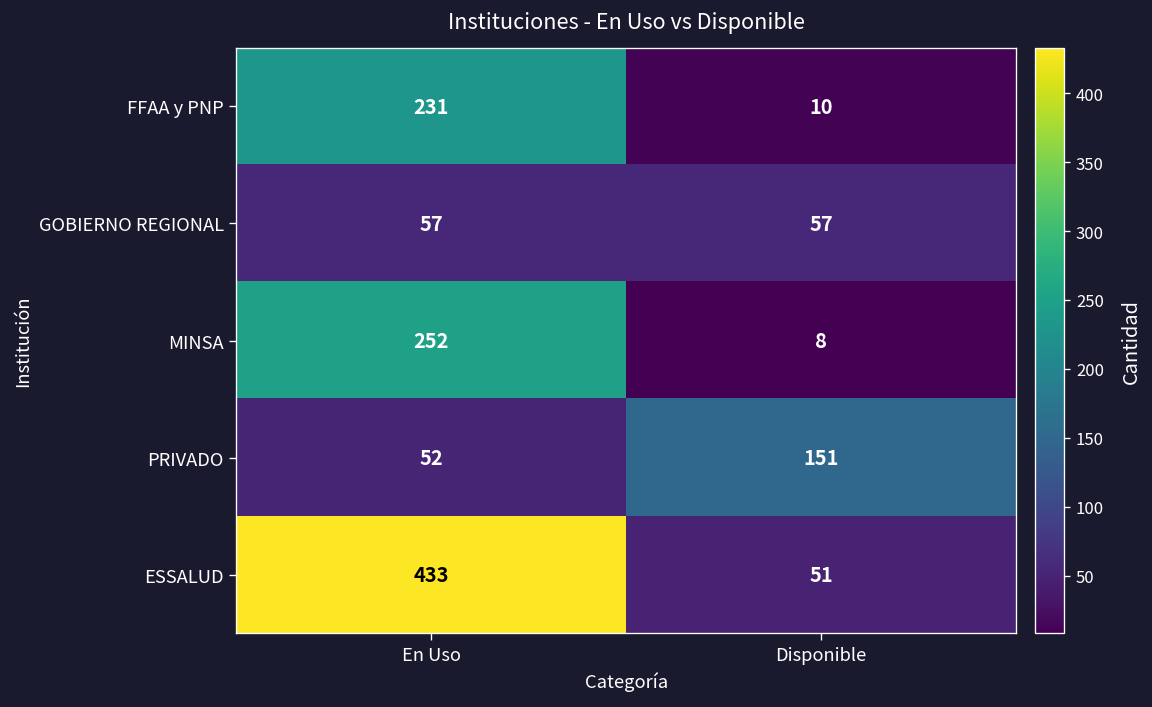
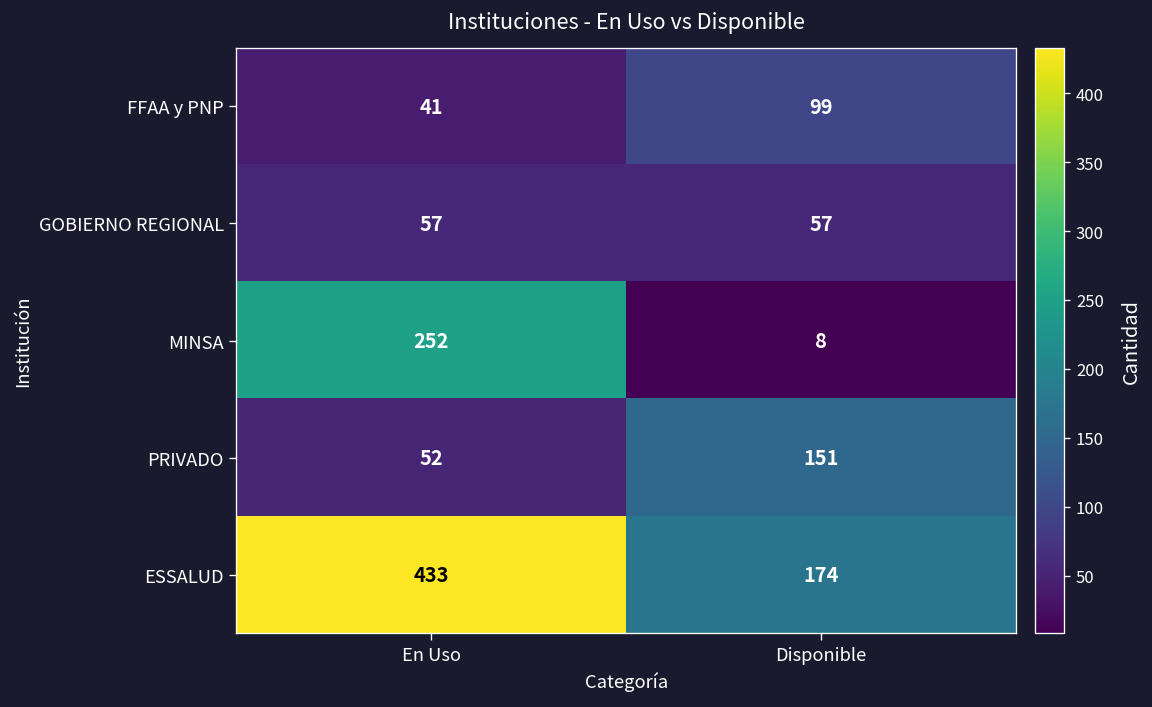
  {
    "FFAA y PNP": {
-     "En Uso": 231,
-     "Disponible": 10
+     "En Uso": 41,
+     "Disponible": 99
    },
    "GOBIERNO REGIONAL": {
      "En Uso": 57,
      "Disponible": 57
    },
    "MINSA": {
      "En Uso": 252,
      "Disponible": 8
    },
    "PRIVADO": {
      "En Uso": 52,
      "Disponible": 151
    },
    "ESSALUD": {
      "En Uso": 433,
-     "Disponible": 51
+     "Disponible": 174
    }
  }
